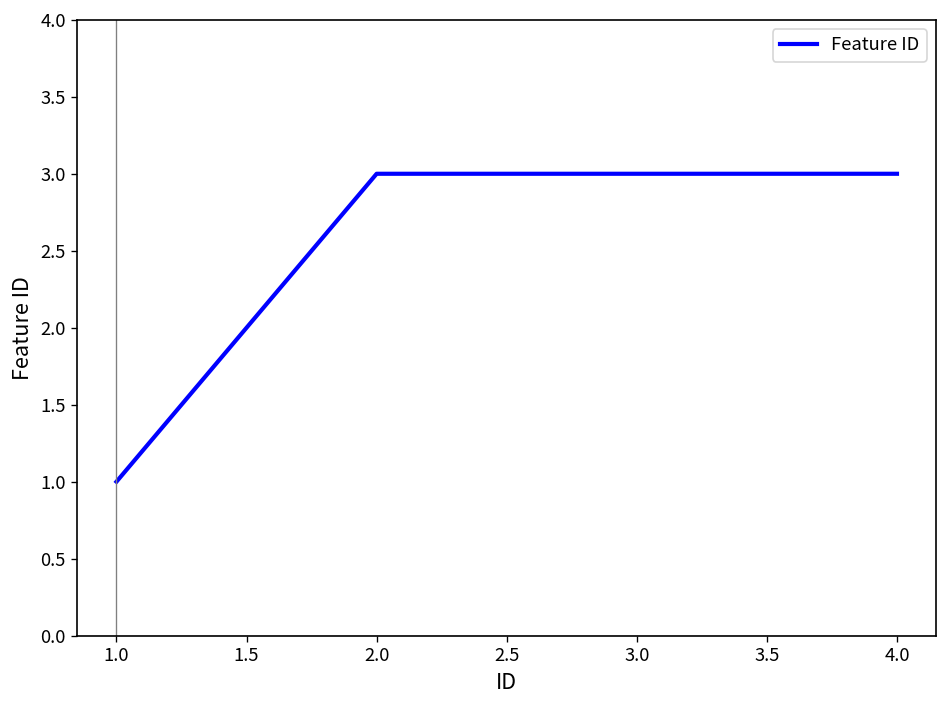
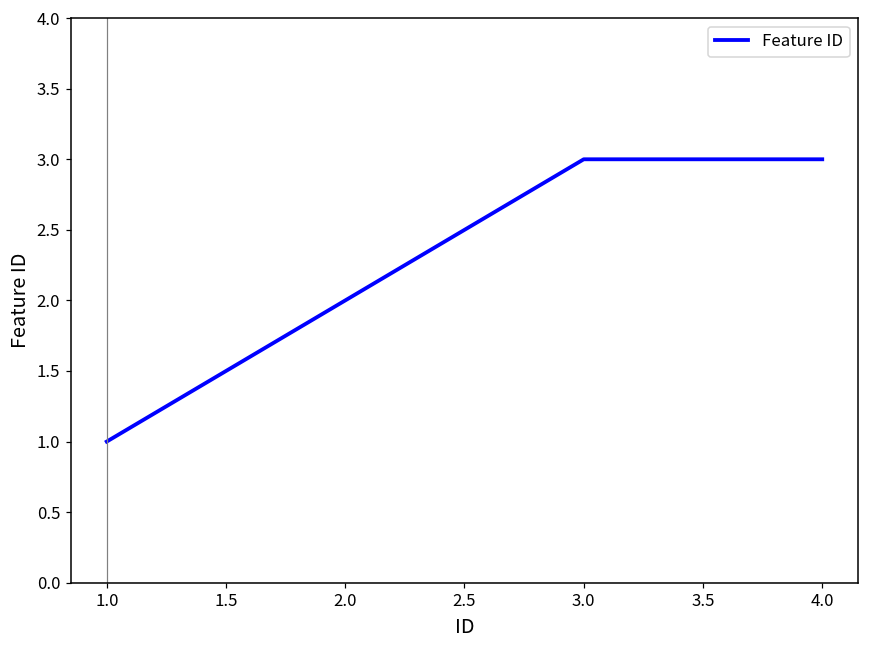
  {
    "1.0": 1,
-   "2.0": 3,
+   "2.0": 2,
    "3.0": 3,
    "4.0": 3
  }
